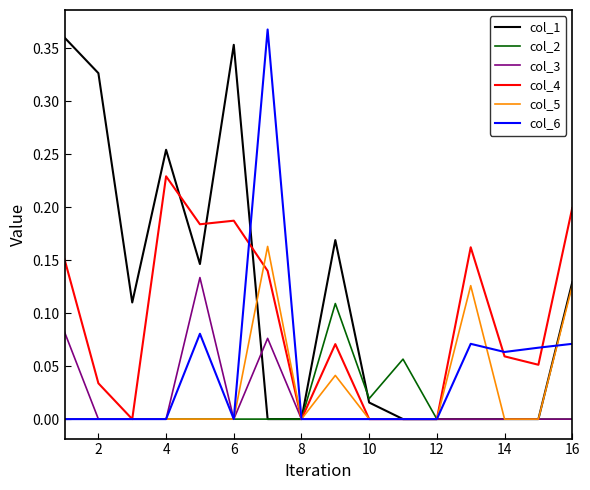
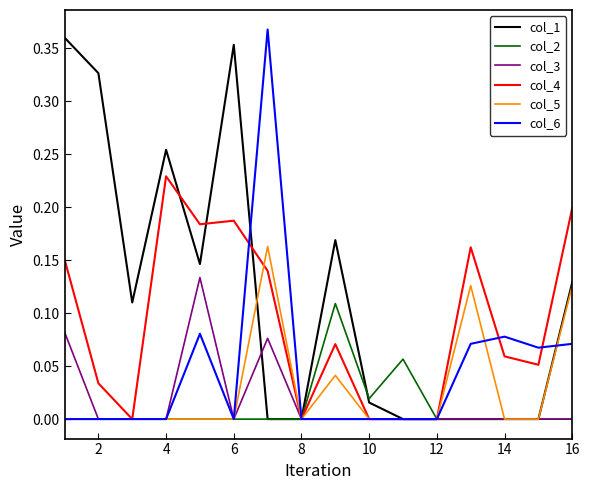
  {
    "col_1": {
      "2": 0.327,
      "4": 0.254,
      "6": 0.353,
      "10": 0.016,
      "16": 0.129
    },
    "col_2": {
      "10": 0.019
    },
    "col_4": {
      "2": 0.034,
      "4": 0.229,
      "6": 0.187,
      "14": 0.059,
      "16": 0.199
    },
    "col_5": {
      "16": 0.126
    },
    "col_6": {
-     "14": 0.063,
+     "14": 0.078,
      "16": 0.071
    }
  }
